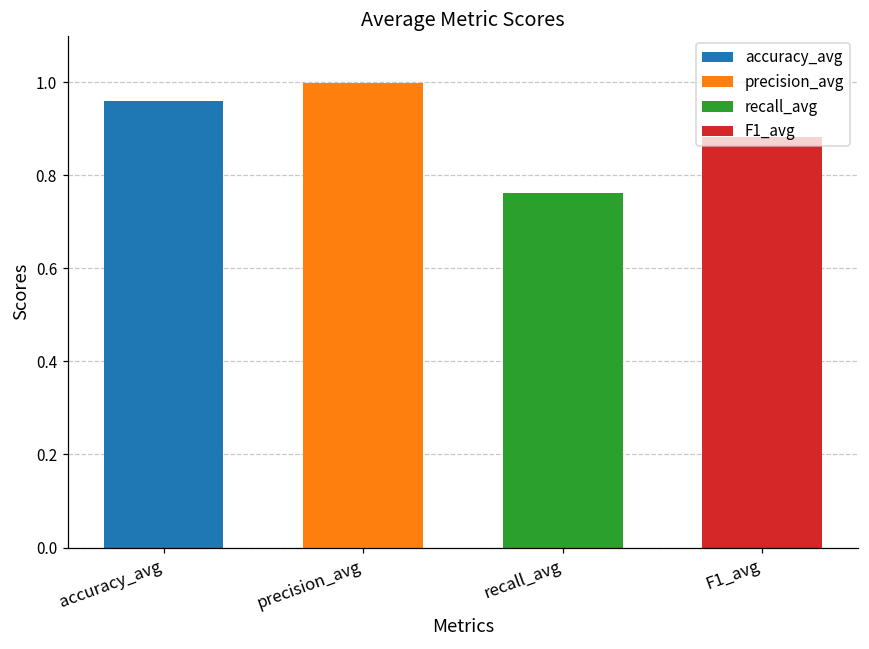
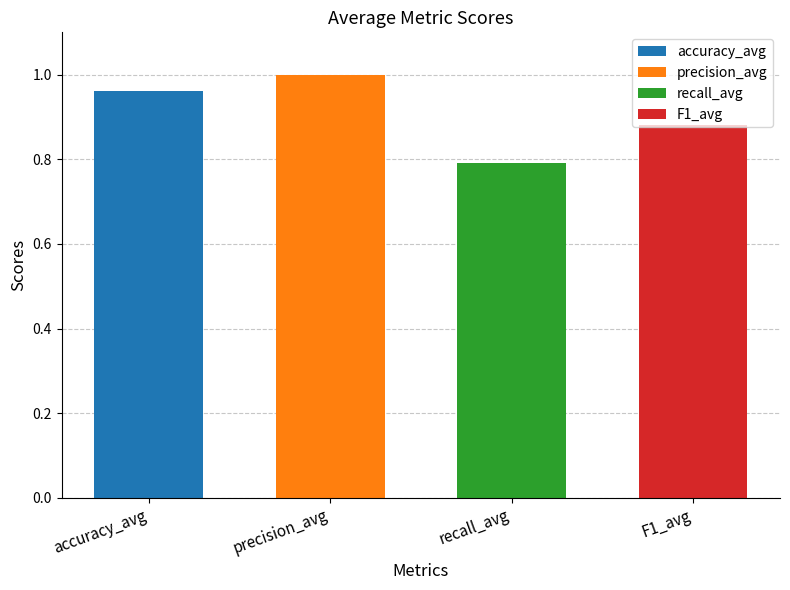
  {
    "accuracy_avg": 0.96,
    "precision_avg": 1.00,
-   "recall_avg": 0.76
+   "recall_avg": 0.79
  }
